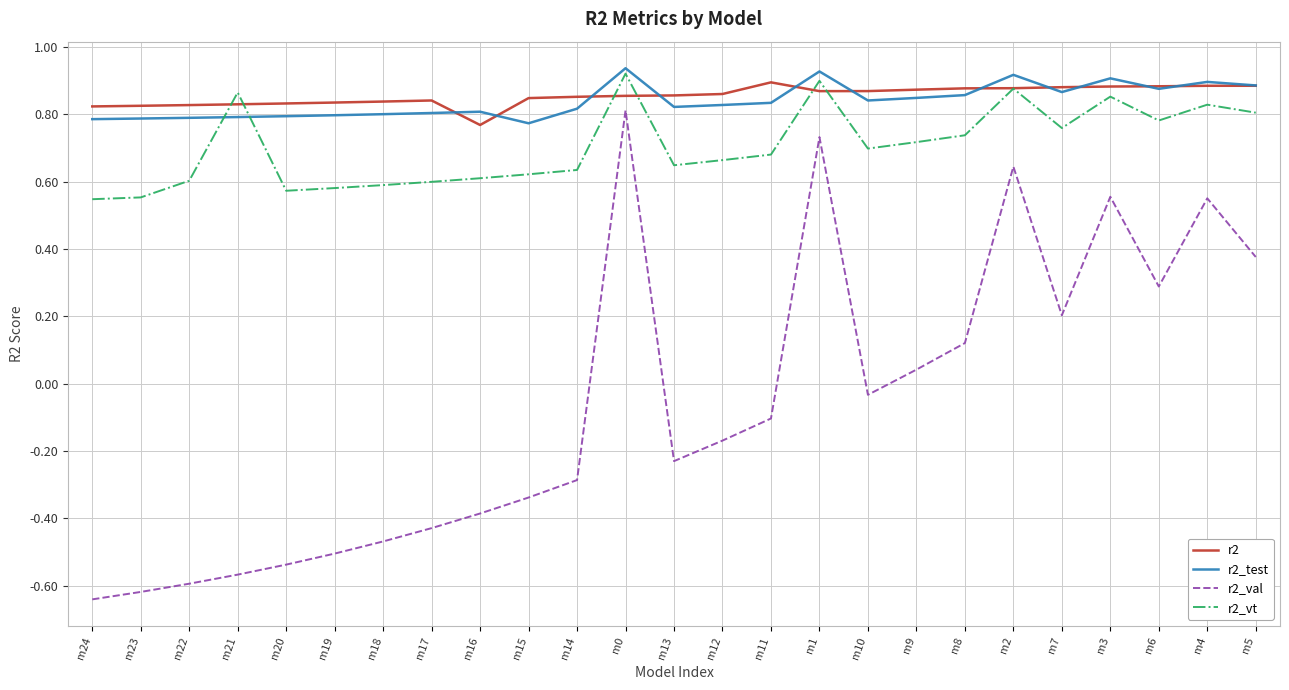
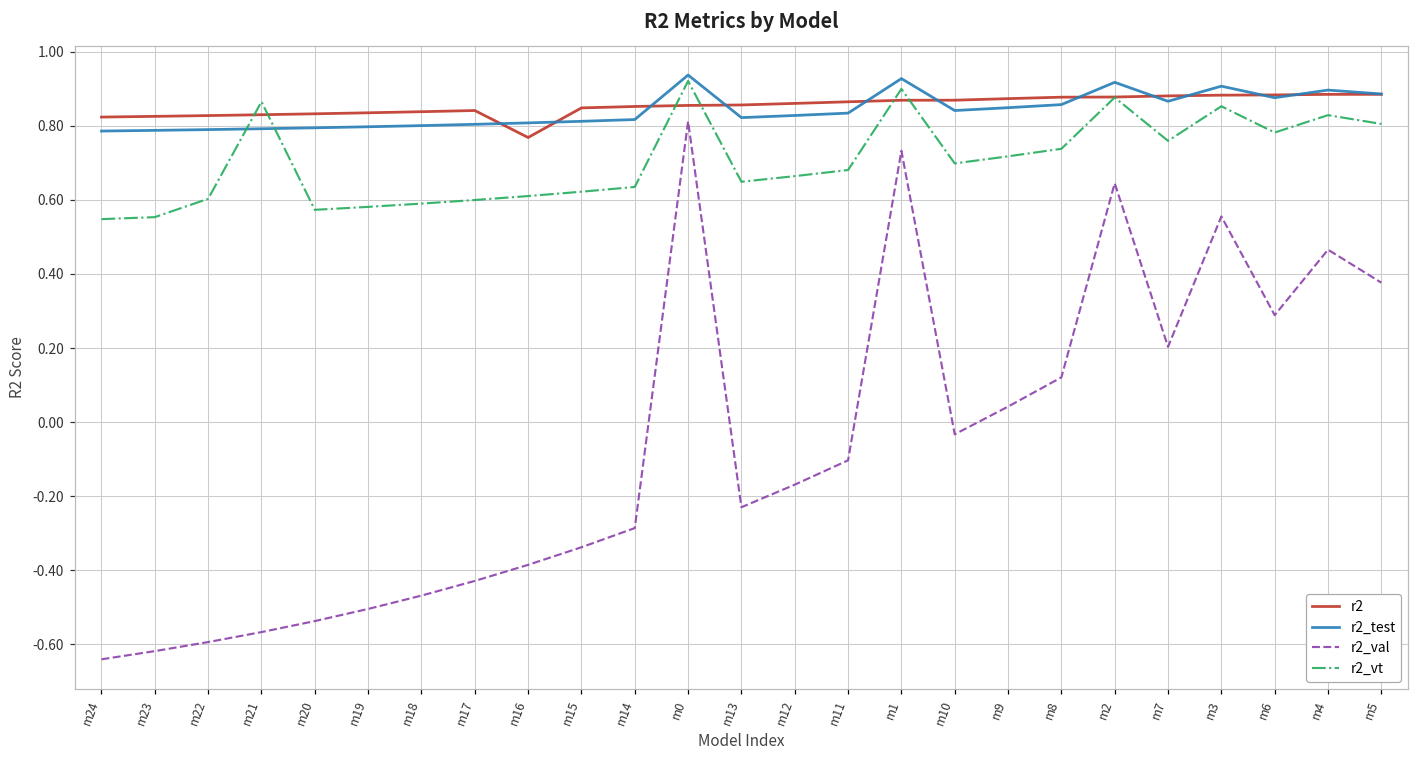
  {
    "r2": {
      "m24": 0.82,
      "m23": 0.83,
      "m22": 0.83,
      "m21": 0.83,
      "m20": 0.83,
      "m19": 0.84,
      "m18": 0.84,
      "m17": 0.84,
      "m16": 0.77,
      "m15": 0.85,
      "m14": 0.85,
      "m0": 0.86,
      "m13": 0.86,
      "m12": 0.86,
-     "m11": 0.90,
+     "m11": 0.87,
      "m1": 0.87,
      "m10": 0.87,
      "m9": 0.87,
      "m8": 0.88,
      "m7": 0.88,
      "m3": 0.88,
      "m4": 0.89
    },
    "r2_test": {
      "m24": 0.79,
      "m23": 0.79,
      "m22": 0.79,
      "m21": 0.79,
      "m20": 0.79,
      "m19": 0.80,
      "m18": 0.80,
      "m17": 0.80,
      "m16": 0.81,
-     "m15": 0.77,
+     "m15": 0.81,
      "m14": 0.82,
      "m0": 0.94,
      "m13": 0.82,
      "m12": 0.83,
      "m11": 0.83,
      "m1": 0.93,
      "m10": 0.84,
      "m9": 0.85,
      "m8": 0.86,
      "m2": 0.92,
      "m7": 0.87,
      "m3": 0.91,
      "m4": 0.90
    },
    "r2_val": {
      "m24": -0.64,
      "m23": -0.62,
      "m22": -0.59,
      "m21": -0.57,
      "m20": -0.54,
      "m19": -0.50,
      "m18": -0.47,
      "m17": -0.43,
      "m16": -0.39,
      "m15": -0.34,
      "m14": -0.29,
      "m0": 0.81,
      "m13": -0.23,
      "m12": -0.17,
      "m11": -0.10,
      "m1": 0.73,
      "m10": -0.03,
      "m9": 0.04,
      "m8": 0.12,
      "m2": 0.65,
      "m7": 0.20,
      "m3": 0.56,
      "m6": 0.29,
-     "m4": 0.55,
+     "m4": 0.47,
      "m5": 0.38
    },
    "r2_vt": {
      "m24": 0.55,
      "m23": 0.55,
      "m22": 0.60,
      "m21": 0.87,
      "m20": 0.57,
      "m19": 0.58,
      "m18": 0.59,
      "m17": 0.60,
      "m16": 0.61,
      "m15": 0.62,
      "m14": 0.64,
      "m0": 0.92,
      "m13": 0.65,
      "m12": 0.66,
      "m11": 0.68,
      "m1": 0.90,
      "m10": 0.70,
      "m9": 0.72,
      "m8": 0.74,
      "m7": 0.76,
      "m3": 0.85,
      "m6": 0.78,
      "m4": 0.83,
      "m5": 0.81
    }
  }
